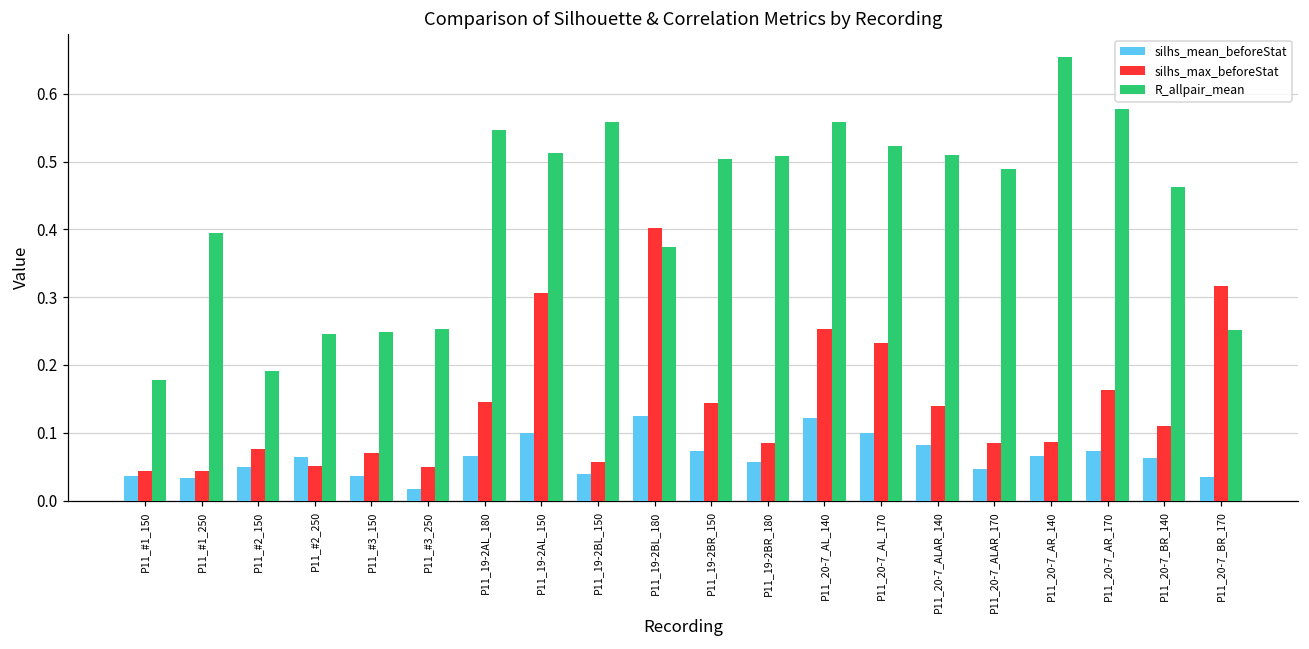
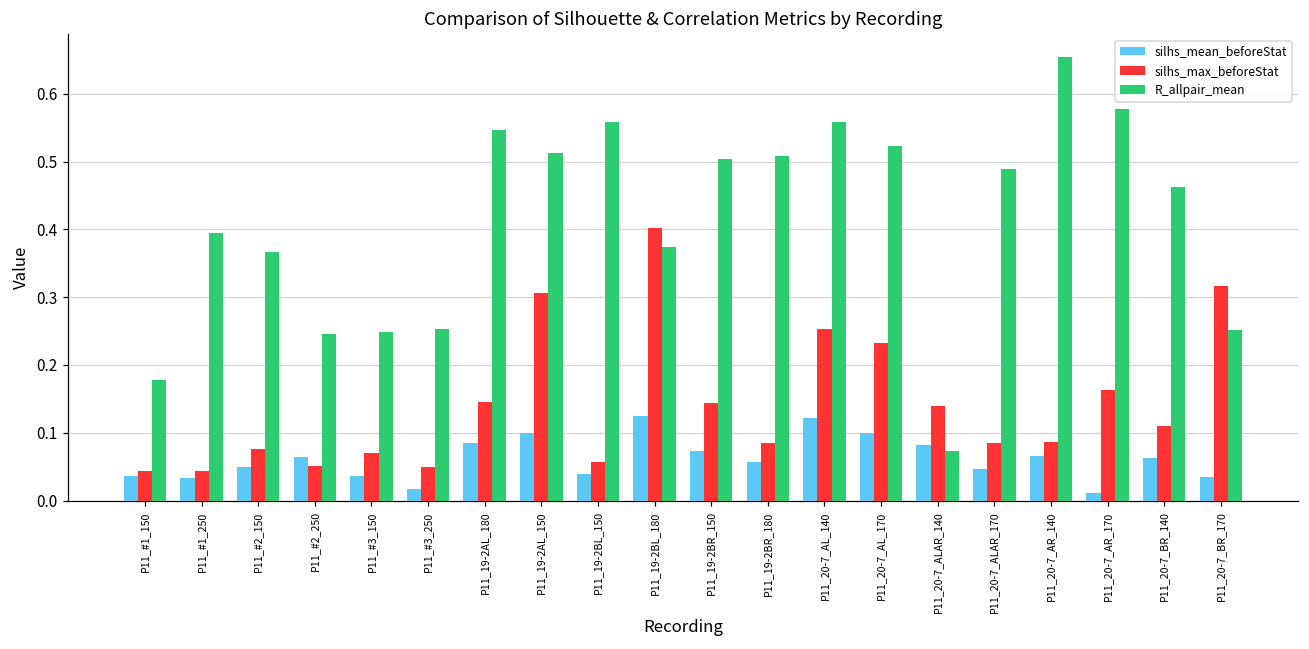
  {
    "silhs_mean_beforeStat": {
      "P11_#1_150": 0.04,
      "P11_#1_250": 0.03,
      "P11_#2_150": 0.05,
      "P11_#2_250": 0.06,
      "P11_#3_150": 0.04,
      "P11_#3_250": 0.02,
-     "P11_19-2AL_180": 0.07,
+     "P11_19-2AL_180": 0.08,
      "P11_19-2AL_150": 0.10,
      "P11_19-2BL_150": 0.04,
      "P11_19-2BL_180": 0.12,
      "P11_19-2BR_150": 0.07,
      "P11_19-2BR_180": 0.06,
      "P11_20-7_AL_140": 0.12,
      "P11_20-7_AL_170": 0.10,
      "P11_20-7_ALAR_140": 0.08,
      "P11_20-7_ALAR_170": 0.05,
      "P11_20-7_AR_140": 0.07,
-     "P11_20-7_AR_170": 0.07,
+     "P11_20-7_AR_170": 0.01,
      "P11_20-7_BR_140": 0.06,
      "P11_20-7_BR_170": 0.03
    },
    "silhs_max_beforeStat": {
      "P11_#1_150": 0.04,
      "P11_#1_250": 0.04,
      "P11_#2_150": 0.08,
      "P11_#2_250": 0.05,
      "P11_#3_150": 0.07,
      "P11_#3_250": 0.05,
      "P11_19-2AL_180": 0.14,
      "P11_19-2AL_150": 0.31,
      "P11_19-2BL_150": 0.06,
      "P11_19-2BL_180": 0.40,
      "P11_19-2BR_150": 0.14,
      "P11_19-2BR_180": 0.08,
      "P11_20-7_AL_140": 0.25,
      "P11_20-7_AL_170": 0.23,
      "P11_20-7_ALAR_140": 0.14,
      "P11_20-7_ALAR_170": 0.09,
      "P11_20-7_AR_140": 0.09,
      "P11_20-7_AR_170": 0.16,
      "P11_20-7_BR_140": 0.11,
      "P11_20-7_BR_170": 0.32
    },
    "R_allpair_mean": {
      "P11_#1_150": 0.18,
      "P11_#1_250": 0.39,
-     "P11_#2_150": 0.19,
+     "P11_#2_150": 0.37,
      "P11_#2_250": 0.25,
      "P11_#3_150": 0.25,
      "P11_#3_250": 0.25,
      "P11_19-2AL_180": 0.55,
      "P11_19-2AL_150": 0.51,
      "P11_19-2BL_150": 0.56,
      "P11_19-2BL_180": 0.37,
      "P11_19-2BR_150": 0.50,
      "P11_19-2BR_180": 0.51,
      "P11_20-7_AL_140": 0.56,
      "P11_20-7_AL_170": 0.52,
-     "P11_20-7_ALAR_140": 0.51,
+     "P11_20-7_ALAR_140": 0.07,
      "P11_20-7_ALAR_170": 0.49,
      "P11_20-7_AR_140": 0.65,
      "P11_20-7_AR_170": 0.58,
      "P11_20-7_BR_140": 0.46,
      "P11_20-7_BR_170": 0.25
    }
  }
